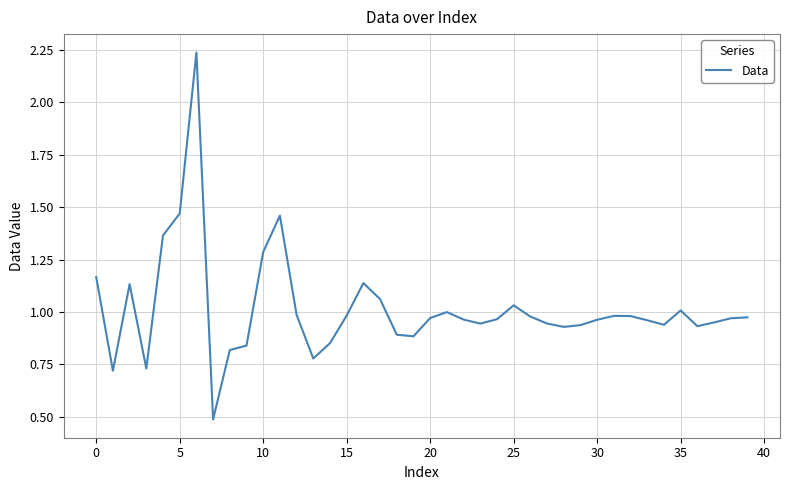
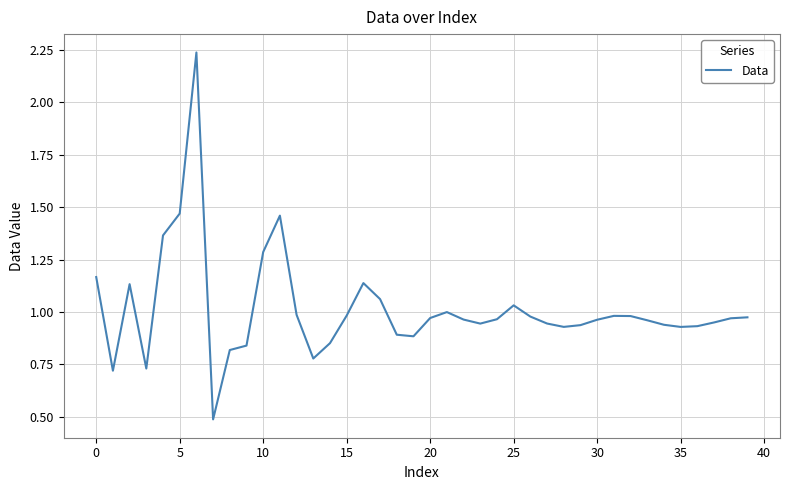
  {
    "0": 1.17,
    "5": 1.47,
    "10": 1.29,
    "15": 0.98,
    "20": 0.97,
    "25": 1.03,
    "30": 0.96,
-   "35": 1.01
+   "35": 0.93
  }
